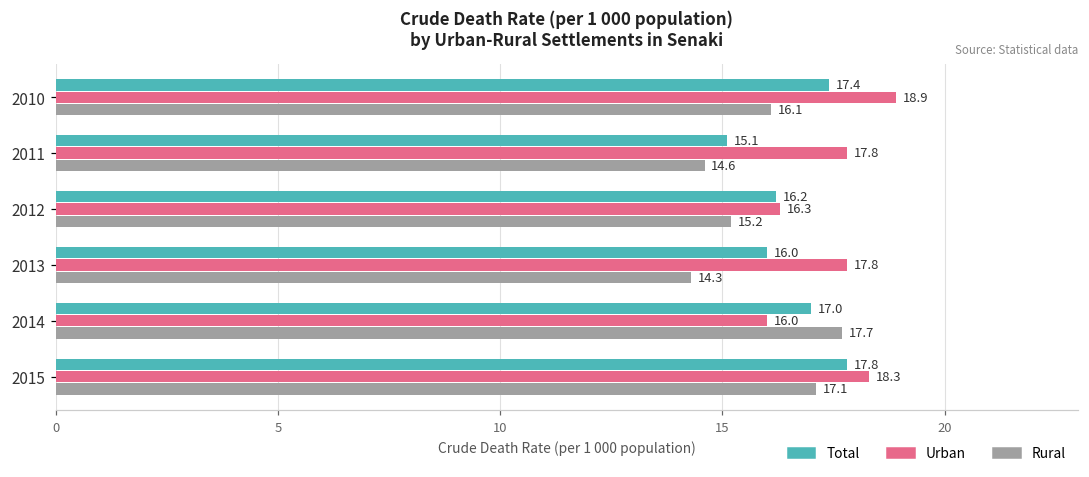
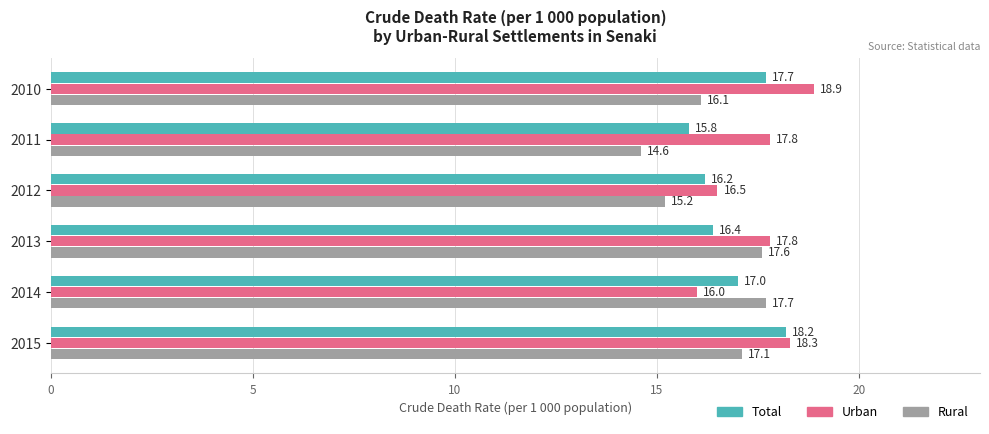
  {
    "Total": {
-     "2010": 17.4,
-     "2011": 15.1,
+     "2010": 17.7,
+     "2011": 15.8,
      "2012": 16.2,
-     "2013": 16.0,
+     "2013": 16.4,
      "2014": 17.0,
-     "2015": 17.8
+     "2015": 18.2
    },
    "Urban": {
      "2010": 18.9,
      "2011": 17.8,
-     "2012": 16.3,
+     "2012": 16.5,
      "2013": 17.8,
      "2014": 16.0,
      "2015": 18.3
    },
    "Rural": {
      "2010": 16.1,
      "2011": 14.6,
      "2012": 15.2,
-     "2013": 14.3,
+     "2013": 17.6,
      "2014": 17.7,
      "2015": 17.1
    }
  }
